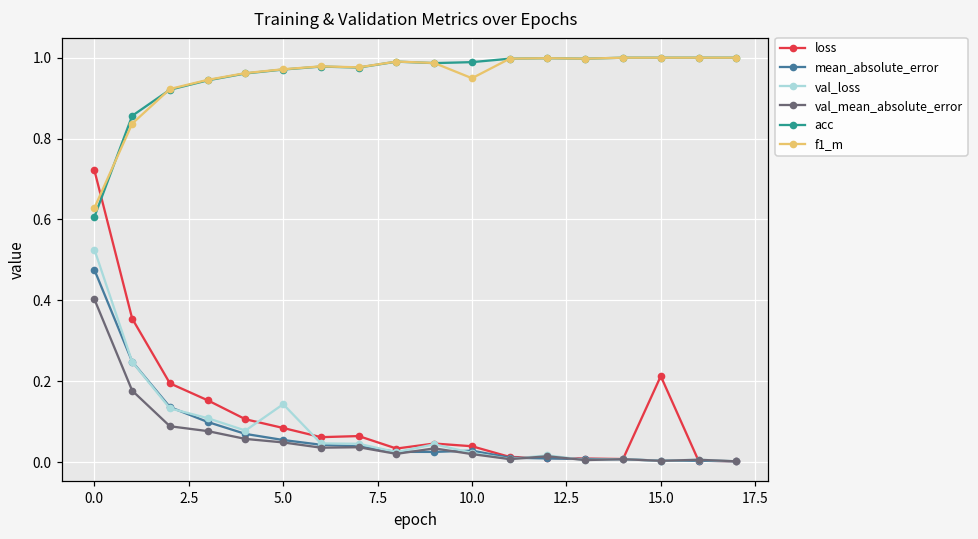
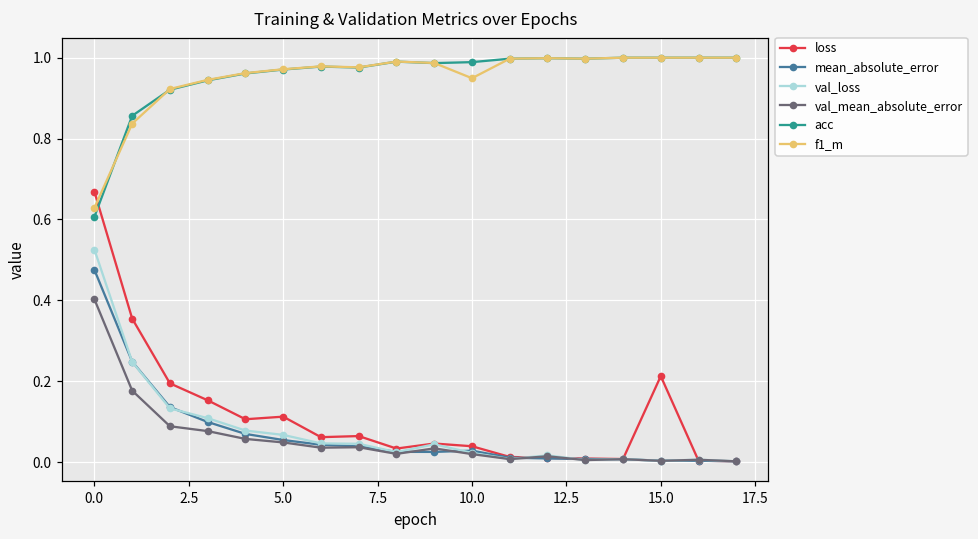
  {
    "loss": {
-     "0.0": 0.72,
-     "5.0": 0.08,
+     "0.0": 0.67,
+     "5.0": 0.11,
      "10.0": 0.04,
      "15.0": 0.21
    },
    "val_loss": {
      "0.0": 0.53,
-     "5.0": 0.14
+     "5.0": 0.07
    },
    "f1_m": {
      "0.0": 0.63,
      "10.0": 0.95
    }
  }
